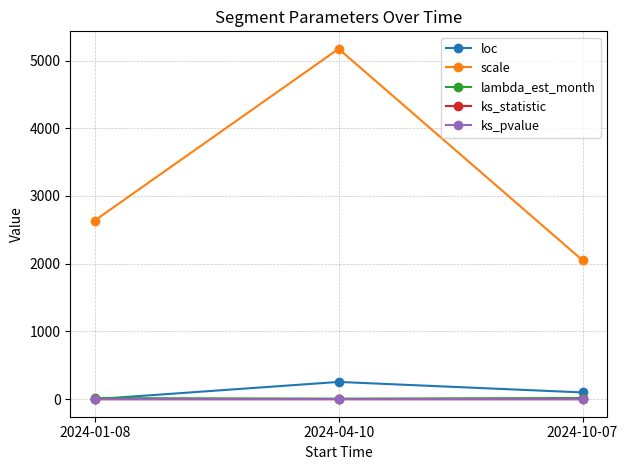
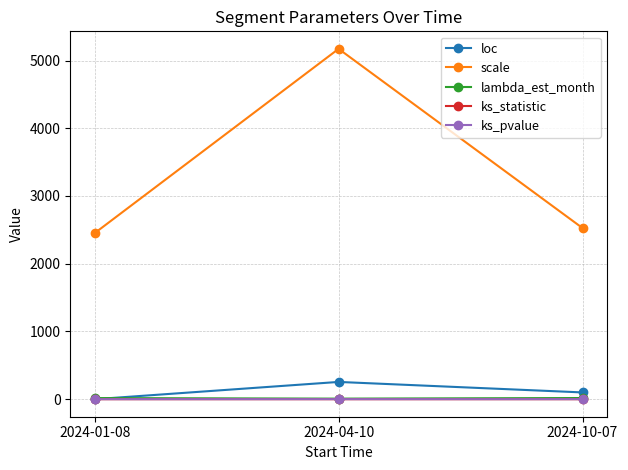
  {
    "loc": {
      "2024-04-10": 300,
      "2024-10-07": 100
    },
    "scale": {
-     "2024-01-08": 2600,
+     "2024-01-08": 2500,
      "2024-04-10": 5200,
-     "2024-10-07": 2100
+     "2024-10-07": 2500
    }
  }
